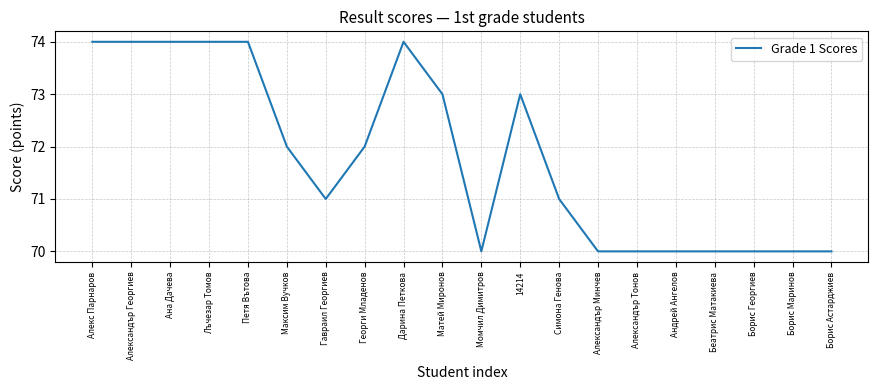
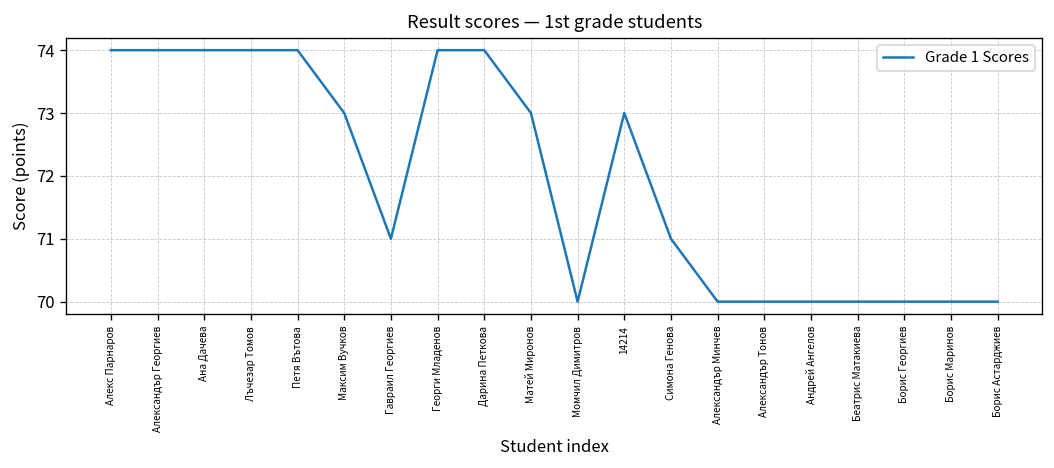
  {
    "Алекс Парнаров": 74,
    "Александър Георгиев": 74,
    "Ана Дачева": 74,
    "Лъчезар Томов": 74,
    "Петя Вътова": 74,
-   "Максим Вучков": 72,
+   "Максим Вучков": 73,
    "Гавраил Георгиев": 71,
-   "Георги Младенов": 72,
+   "Георги Младенов": 74,
    "Дарина Петкова": 74,
    "Матей Миронов": 73,
    "Момчил Димитров": 70,
    "14214": 73,
    "Симона Генова": 71,
    "Александър Минчев": 70,
    "Александър Тонов": 70,
    "Андрей Ангелов": 70,
    "Беатрис Матакиева": 70,
    "Борис Георгиев": 70,
    "Борис Маринов": 70,
    "Борис Астарджиев": 70
  }
